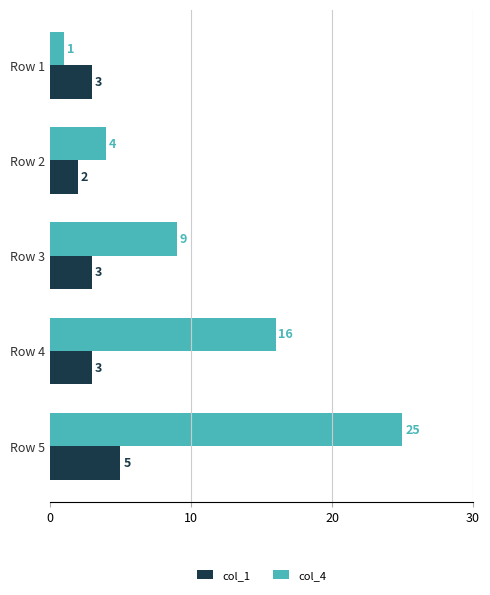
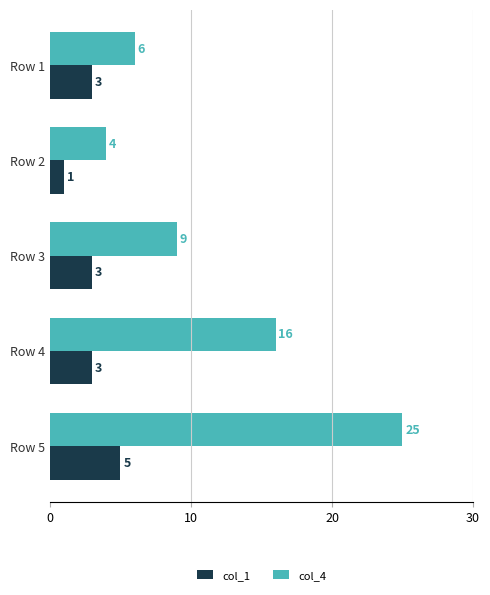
  {
    "col_1": {
      "Row 1": 3,
-     "Row 2": 2,
+     "Row 2": 1,
      "Row 3": 3,
      "Row 4": 3,
      "Row 5": 5
    },
    "col_4": {
-     "Row 1": 1,
+     "Row 1": 6,
      "Row 2": 4,
      "Row 3": 9,
      "Row 4": 16,
      "Row 5": 25
    }
  }
